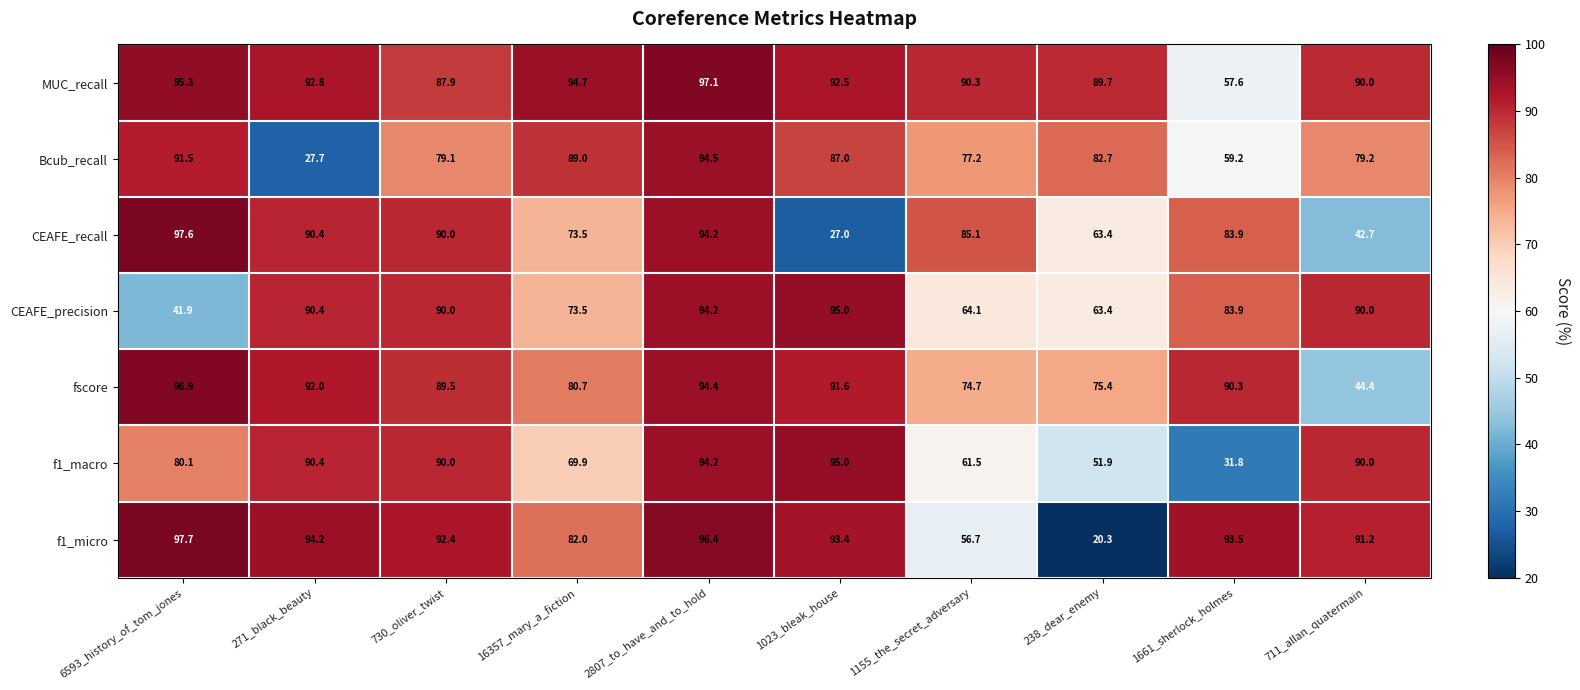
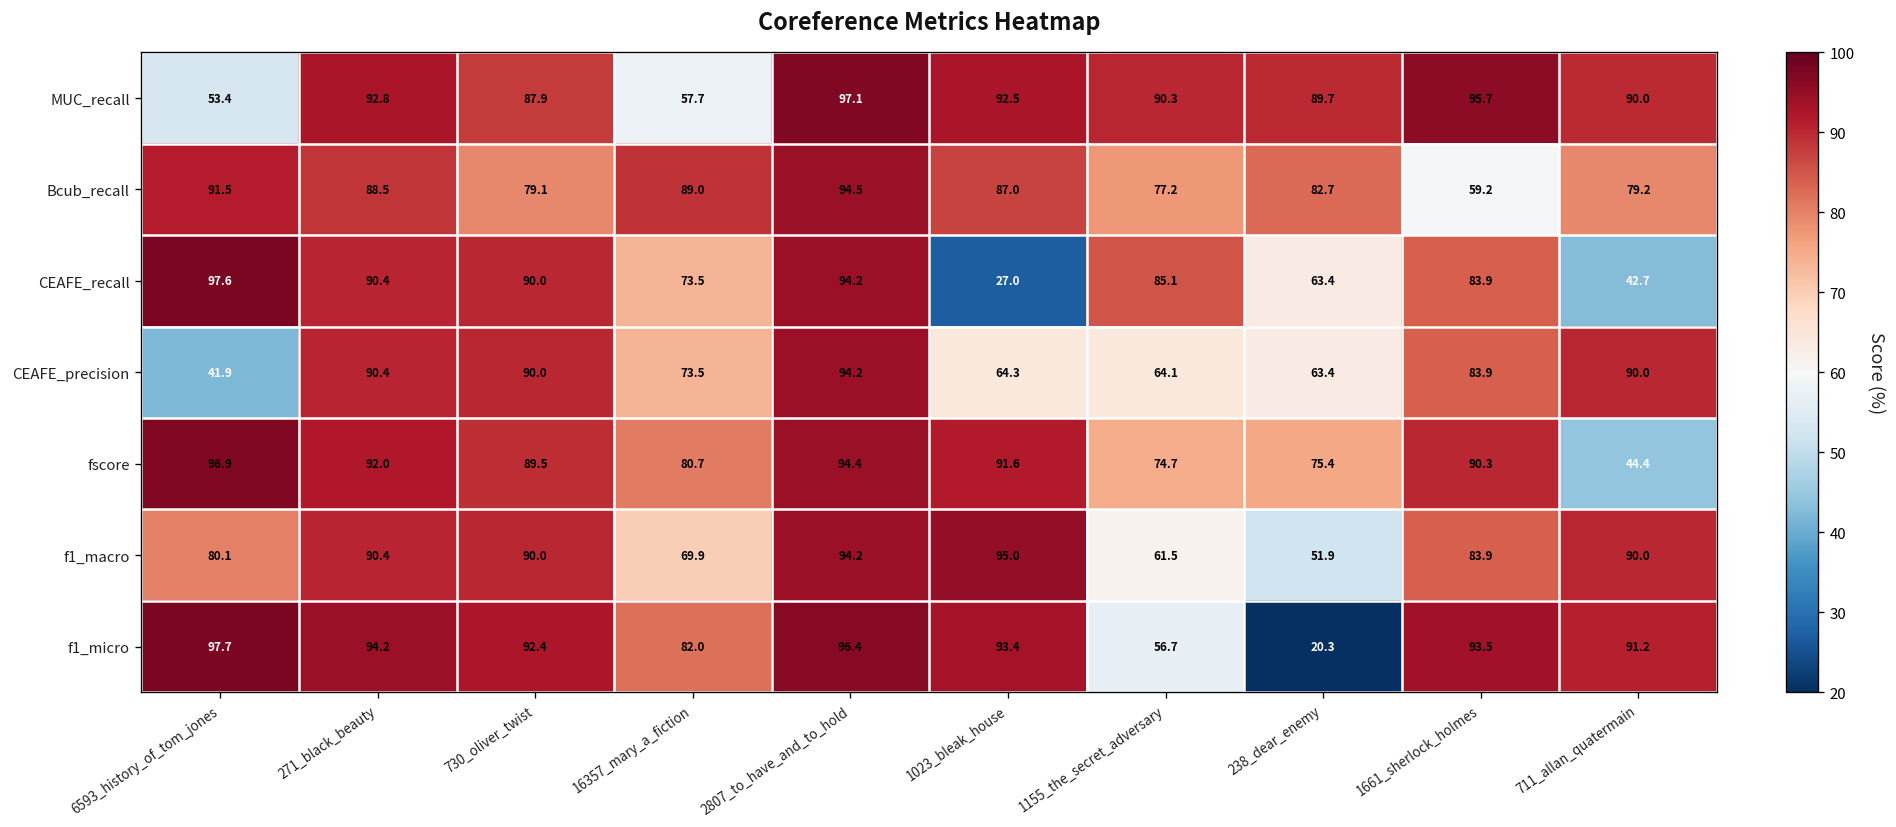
  {
    "MUC_recall": {
-     "6593_history_of_tom_jones": 95.3,
+     "6593_history_of_tom_jones": 53.4,
      "271_black_beauty": 92.8,
      "730_oliver_twist": 87.9,
-     "16357_mary_a_fiction": 94.7,
+     "16357_mary_a_fiction": 57.7,
      "2807_to_have_and_to_hold": 97.1,
      "1023_bleak_house": 92.5,
      "1155_the_secret_adversary": 90.3,
      "238_dear_enemy": 89.7,
-     "1661_sherlock_holmes": 57.6,
+     "1661_sherlock_holmes": 95.7,
      "711_allan_quatermain": 90.0
    },
    "Bcub_recall": {
      "6593_history_of_tom_jones": 91.5,
-     "271_black_beauty": 27.7,
+     "271_black_beauty": 88.5,
      "730_oliver_twist": 79.1,
      "16357_mary_a_fiction": 89.0,
      "2807_to_have_and_to_hold": 94.5,
      "1023_bleak_house": 87.0,
      "1155_the_secret_adversary": 77.2,
      "238_dear_enemy": 82.7,
      "1661_sherlock_holmes": 59.2,
      "711_allan_quatermain": 79.2
    },
    "CEAFE_recall": {
      "6593_history_of_tom_jones": 97.6,
      "271_black_beauty": 90.4,
      "730_oliver_twist": 90.0,
      "16357_mary_a_fiction": 73.5,
      "2807_to_have_and_to_hold": 94.2,
      "1023_bleak_house": 27.0,
      "1155_the_secret_adversary": 85.1,
      "238_dear_enemy": 63.4,
      "1661_sherlock_holmes": 83.9,
      "711_allan_quatermain": 42.7
    },
    "CEAFE_precision": {
      "6593_history_of_tom_jones": 41.9,
      "271_black_beauty": 90.4,
      "730_oliver_twist": 90.0,
      "16357_mary_a_fiction": 73.5,
      "2807_to_have_and_to_hold": 94.2,
-     "1023_bleak_house": 95.0,
+     "1023_bleak_house": 64.3,
      "1155_the_secret_adversary": 64.1,
      "238_dear_enemy": 63.4,
      "1661_sherlock_holmes": 83.9,
      "711_allan_quatermain": 90.0
    },
    "fscore": {
      "6593_history_of_tom_jones": 96.9,
      "271_black_beauty": 92.0,
      "730_oliver_twist": 89.5,
      "16357_mary_a_fiction": 80.7,
      "2807_to_have_and_to_hold": 94.4,
      "1023_bleak_house": 91.6,
      "1155_the_secret_adversary": 74.7,
      "238_dear_enemy": 75.4,
      "1661_sherlock_holmes": 90.3,
      "711_allan_quatermain": 44.4
    },
    "f1_macro": {
      "6593_history_of_tom_jones": 80.1,
      "271_black_beauty": 90.4,
      "730_oliver_twist": 90.0,
      "16357_mary_a_fiction": 69.9,
      "2807_to_have_and_to_hold": 94.2,
      "1023_bleak_house": 95.0,
      "1155_the_secret_adversary": 61.5,
      "238_dear_enemy": 51.9,
-     "1661_sherlock_holmes": 31.8,
+     "1661_sherlock_holmes": 83.9,
      "711_allan_quatermain": 90.0
    },
    "f1_micro": {
      "6593_history_of_tom_jones": 97.7,
      "271_black_beauty": 94.2,
      "730_oliver_twist": 92.4,
      "16357_mary_a_fiction": 82.0,
      "2807_to_have_and_to_hold": 96.4,
      "1023_bleak_house": 93.4,
      "1155_the_secret_adversary": 56.7,
      "238_dear_enemy": 20.3,
      "1661_sherlock_holmes": 93.5,
      "711_allan_quatermain": 91.2
    }
  }
